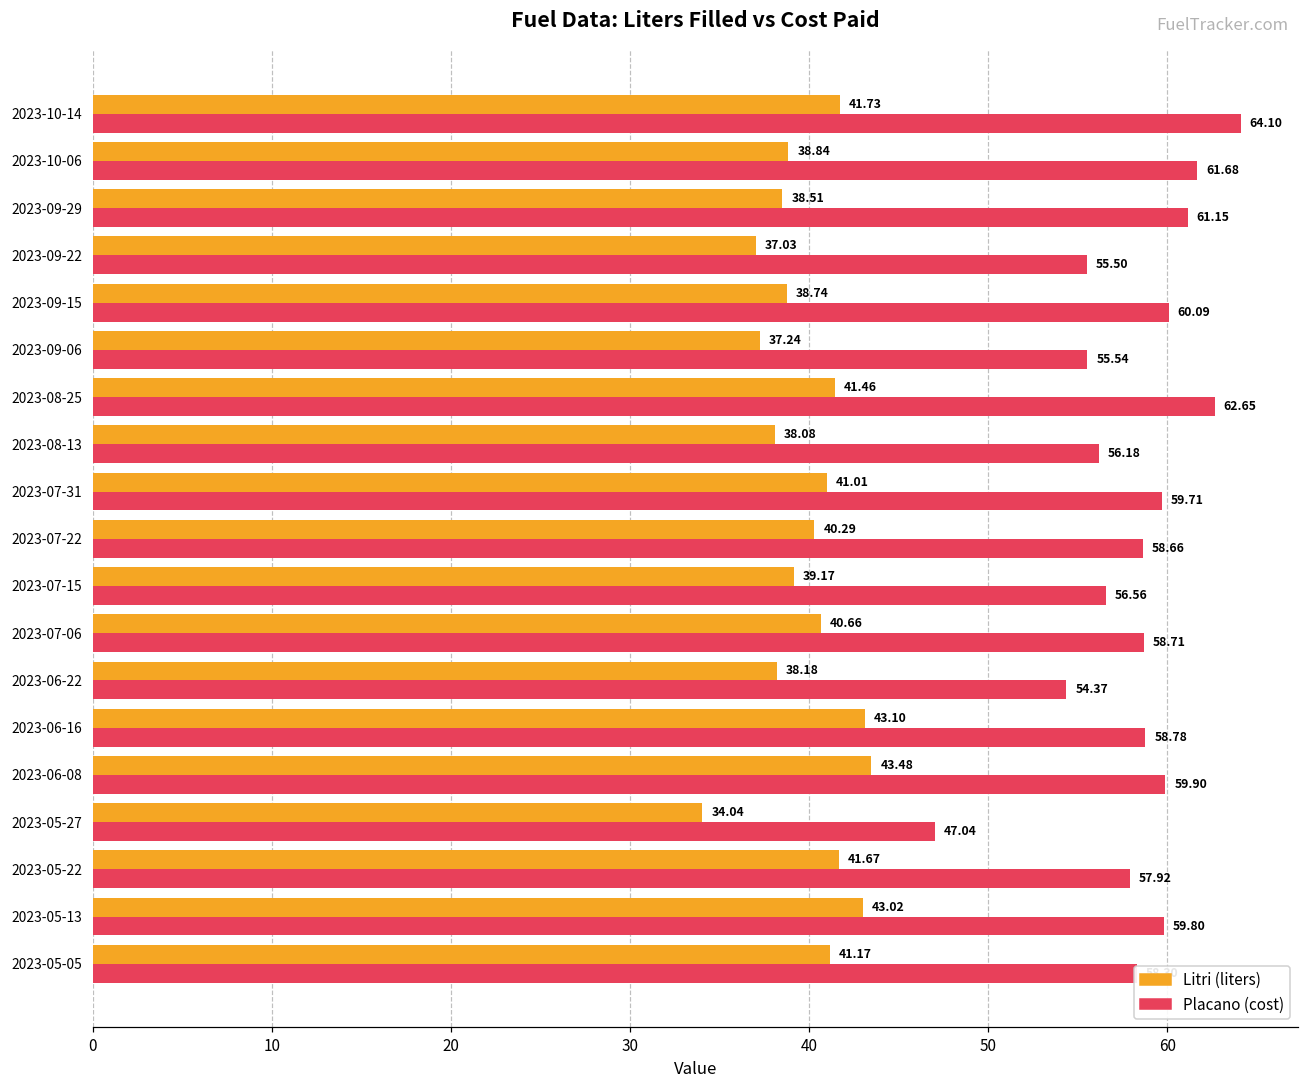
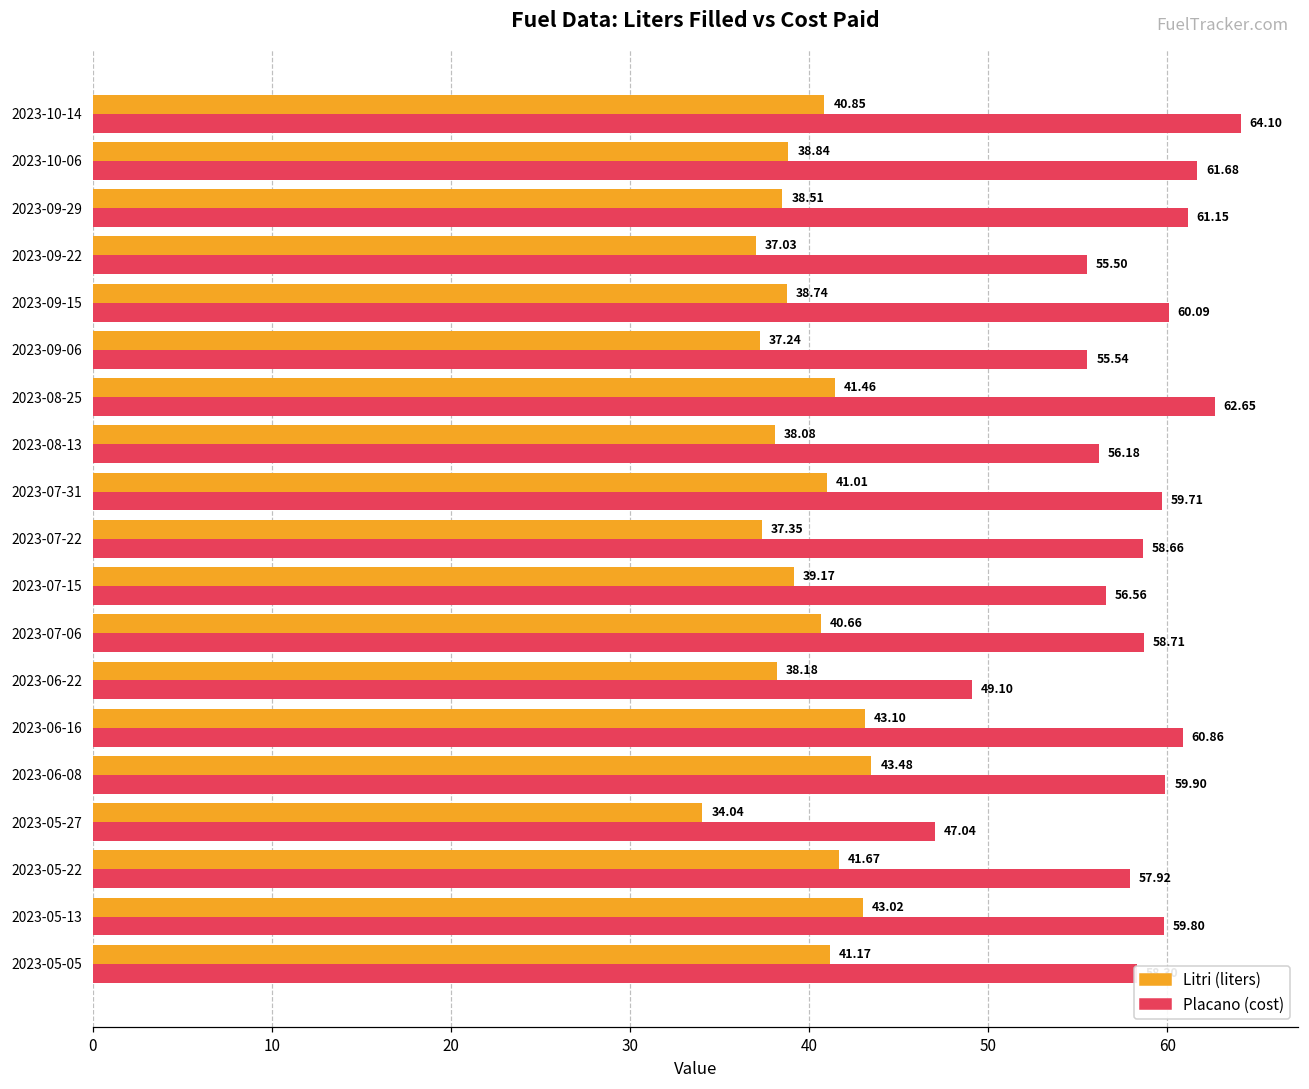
  {
    "Litri (liters)": {
-     "2023-10-14": 41.73,
+     "2023-10-14": 40.85,
      "2023-10-06": 38.84,
      "2023-09-29": 38.51,
      "2023-09-22": 37.03,
      "2023-09-15": 38.74,
      "2023-09-06": 37.24,
      "2023-08-25": 41.46,
      "2023-08-13": 38.08,
      "2023-07-31": 41.01,
-     "2023-07-22": 40.29,
+     "2023-07-22": 37.35,
      "2023-07-15": 39.17,
      "2023-07-06": 40.66,
      "2023-06-22": 38.18,
      "2023-06-16": 43.10,
      "2023-06-08": 43.48,
      "2023-05-27": 34.04,
      "2023-05-22": 41.67,
      "2023-05-13": 43.02,
      "2023-05-05": 41.17
    },
    "Placano (cost)": {
      "2023-10-14": 64.10,
      "2023-10-06": 61.68,
      "2023-09-29": 61.15,
      "2023-09-22": 55.50,
      "2023-09-15": 60.09,
      "2023-09-06": 55.54,
      "2023-08-25": 62.65,
      "2023-08-13": 56.18,
      "2023-07-31": 59.71,
      "2023-07-22": 58.66,
      "2023-07-15": 56.56,
      "2023-07-06": 58.71,
-     "2023-06-22": 54.37,
-     "2023-06-16": 58.78,
+     "2023-06-22": 49.10,
+     "2023-06-16": 60.86,
      "2023-06-08": 59.90,
      "2023-05-27": 47.04,
      "2023-05-22": 57.92,
      "2023-05-13": 59.80
    }
  }
